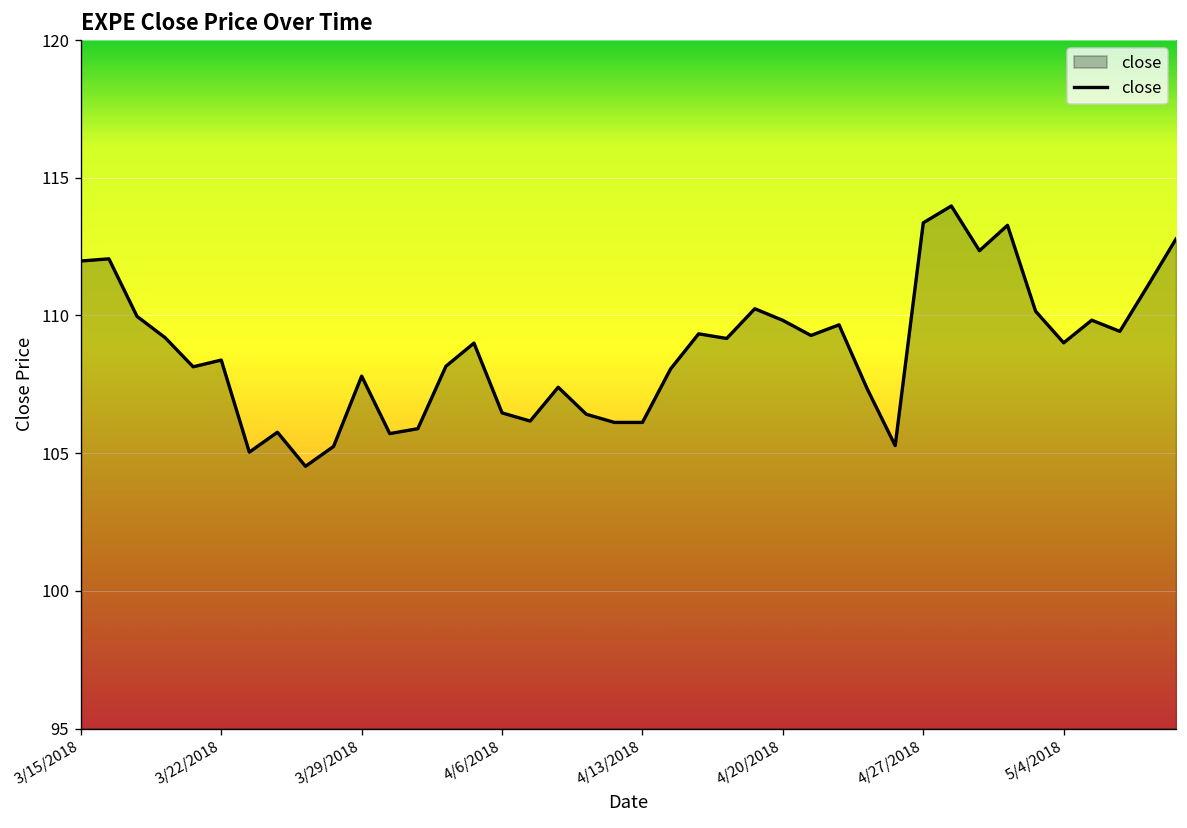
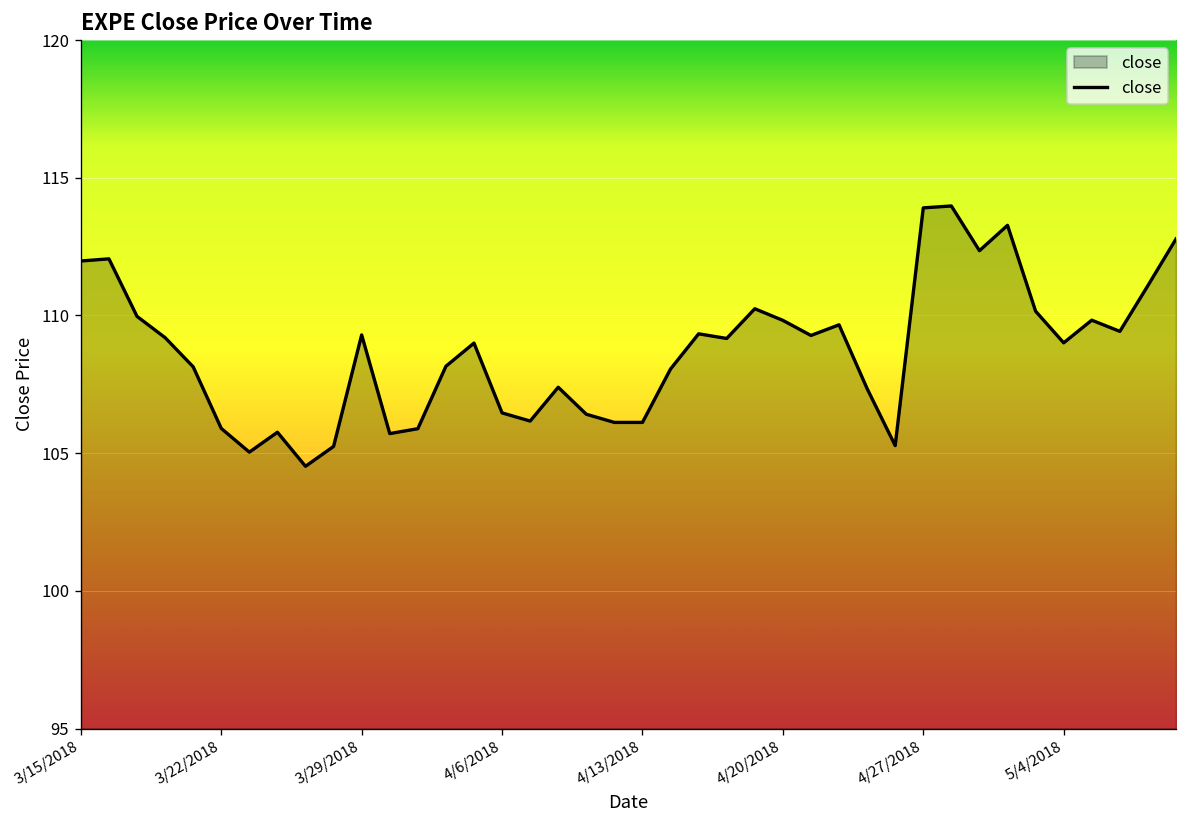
  {
    "3/15/2018": 112.0,
-   "3/22/2018": 108.4,
-   "3/29/2018": 107.8,
+   "3/22/2018": 105.9,
+   "3/29/2018": 109.3,
    "4/6/2018": 106.5,
    "4/13/2018": 106.1,
    "4/20/2018": 109.8,
-   "4/27/2018": 113.4,
+   "4/27/2018": 113.9,
    "5/4/2018": 109.0
  }
